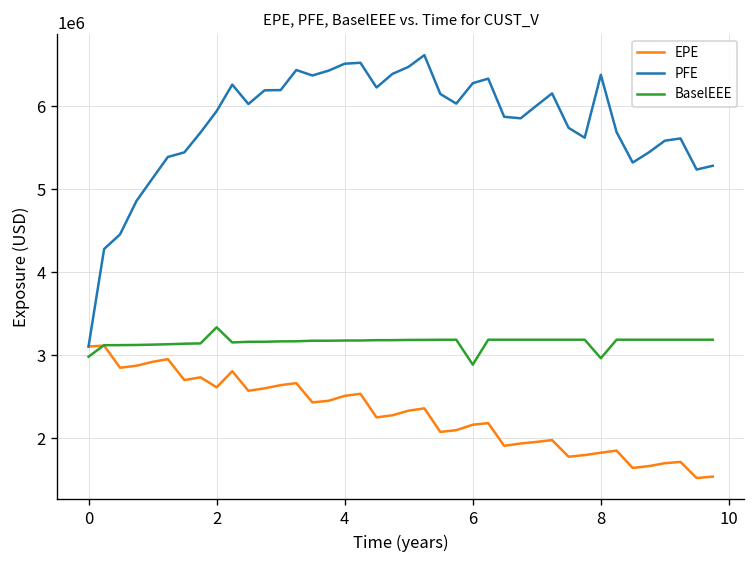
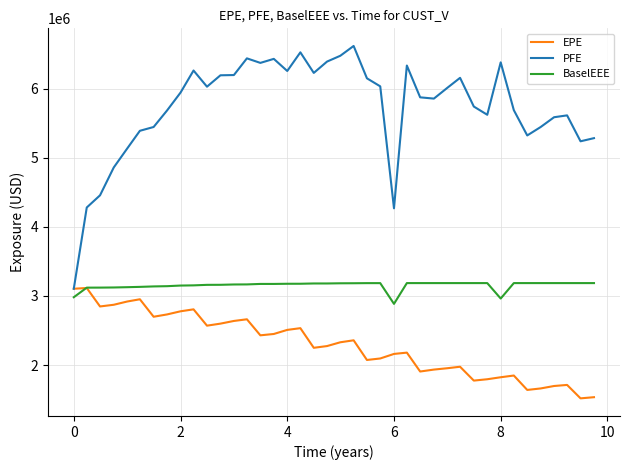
  {
    "EPE": {
-     "2": 2600000,
+     "2": 2800000,
      "4": 2500000,
      "6": 2200000,
      "8": 1800000
    },
    "PFE": {
      "2": 5900000,
-     "4": 6500000,
-     "6": 6300000,
+     "4": 6300000,
+     "6": 4300000,
      "8": 6400000
    },
    "BaselEEE": {
      "0": 3000000,
-     "2": 3300000,
+     "2": 3200000,
      "4": 3200000,
      "6": 2900000,
      "8": 3000000
    }
  }
